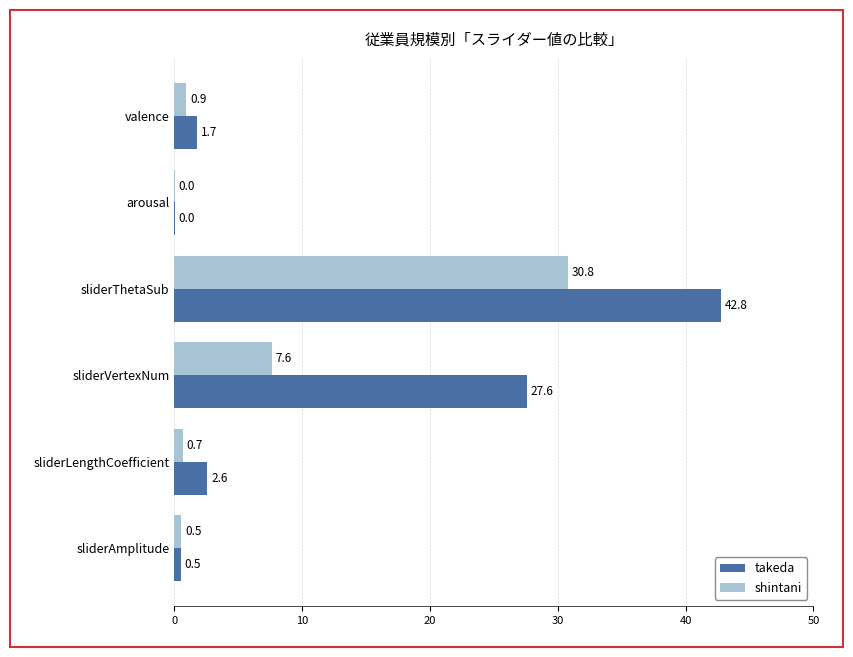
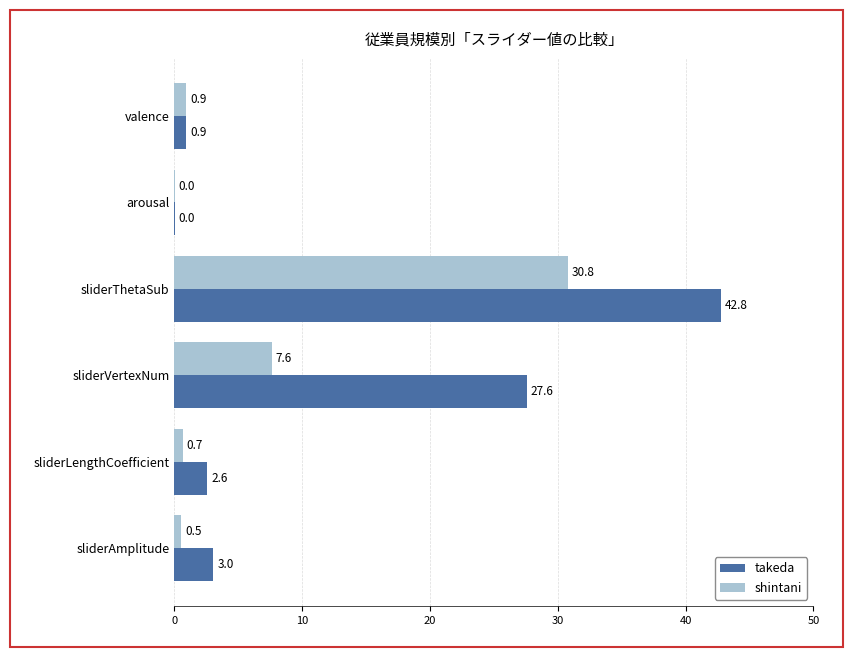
  {
    "takeda": {
-     "valence": 1.7,
+     "valence": 0.9,
      "arousal": 0.0,
      "sliderThetaSub": 42.8,
      "sliderVertexNum": 27.6,
      "sliderLengthCoefficient": 2.6,
-     "sliderAmplitude": 0.5
+     "sliderAmplitude": 3.0
    },
    "shintani": {
      "valence": 0.9,
      "arousal": 0.0,
      "sliderThetaSub": 30.8,
      "sliderVertexNum": 7.6,
      "sliderLengthCoefficient": 0.7,
      "sliderAmplitude": 0.5
    }
  }
